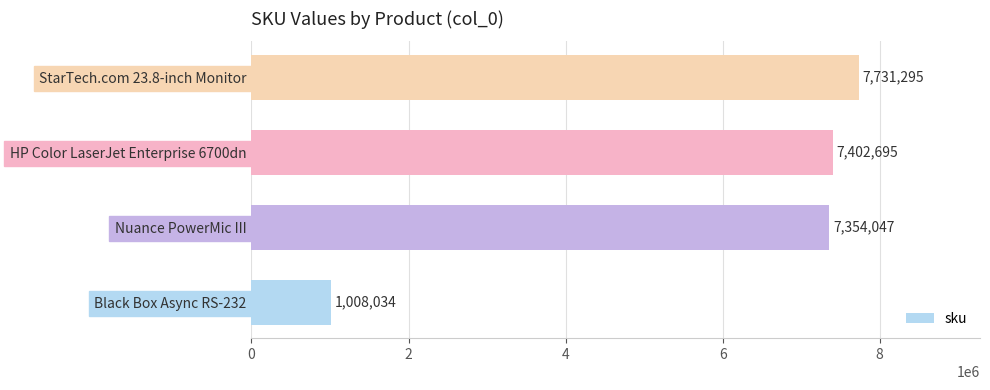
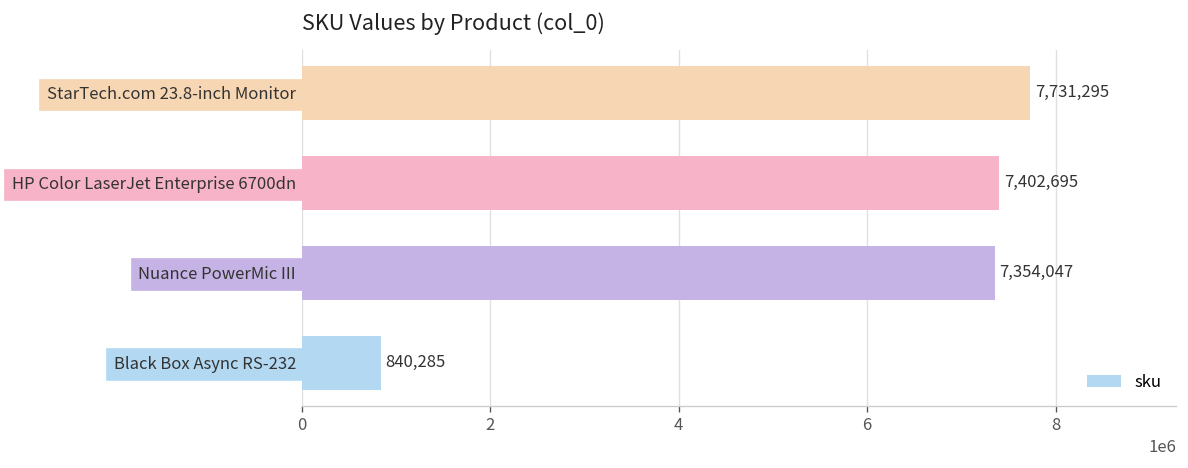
  {
    "StarTech.com 23.8-inch Monitor": "7,731,295",
    "HP Color LaserJet Enterprise 6700dn": "7,402,695",
    "Nuance PowerMic III": "7,354,047",
-   "Black Box Async RS-232": "1,008,034"
+   "Black Box Async RS-232": "840,285"
  }
